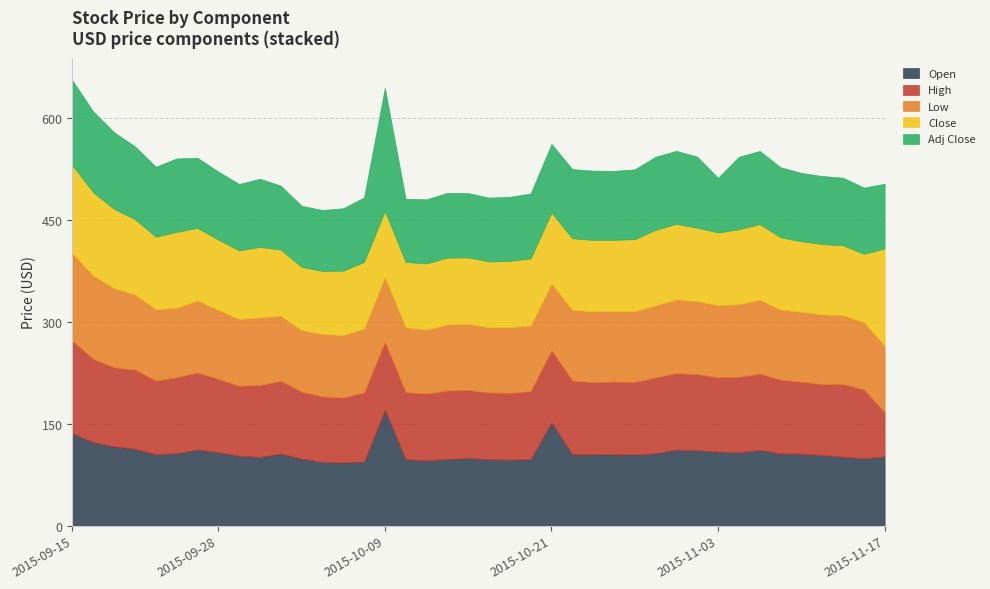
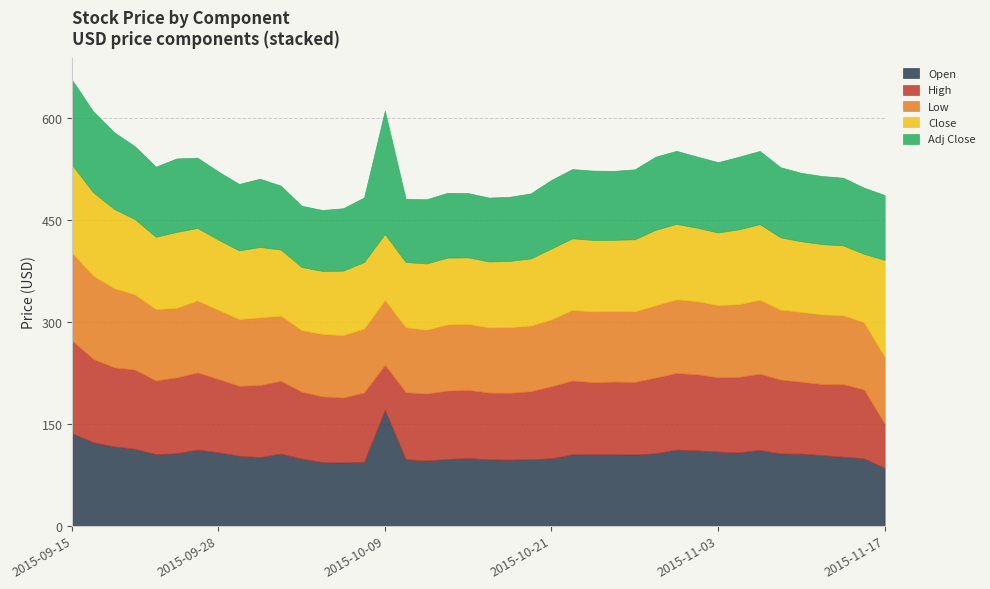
  {
    "Open": {
      "2015-09-15": 140,
      "2015-09-28": 110,
      "2015-10-09": 170,
-     "2015-10-21": 150,
+     "2015-10-21": 100,
      "2015-11-03": 110,
-     "2015-11-17": 100
+     "2015-11-17": 90
    },
    "High": {
      "2015-09-15": 140,
      "2015-09-28": 110,
-     "2015-10-09": 100,
+     "2015-10-09": 70,
      "2015-10-21": 110,
      "2015-11-03": 110,
      "2015-11-17": 70
    },
    "Low": {
      "2015-09-15": 130,
      "2015-09-28": 100,
      "2015-10-09": 100,
      "2015-10-21": 100,
      "2015-11-03": 110,
      "2015-11-17": 100
    },
    "Close": {
      "2015-09-15": 130,
      "2015-09-28": 100,
      "2015-10-09": 100,
      "2015-10-21": 100,
      "2015-11-03": 110,
      "2015-11-17": 140
    },
    "Adj Close": {
      "2015-09-15": 130,
      "2015-09-28": 100,
      "2015-10-09": 180,
      "2015-10-21": 100,
-     "2015-11-03": 80,
+     "2015-11-03": 100,
      "2015-11-17": 100
    }
  }
